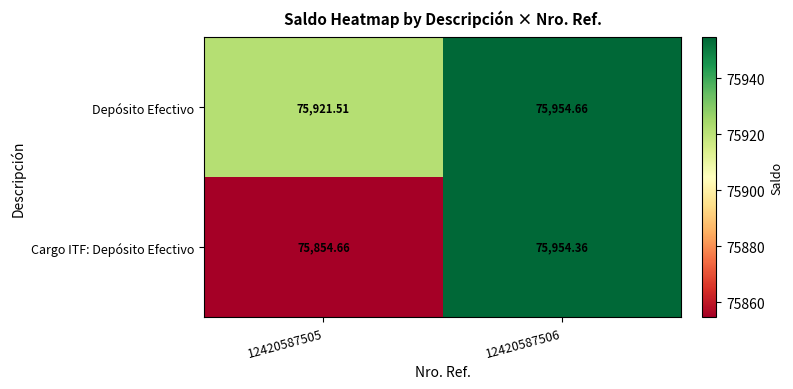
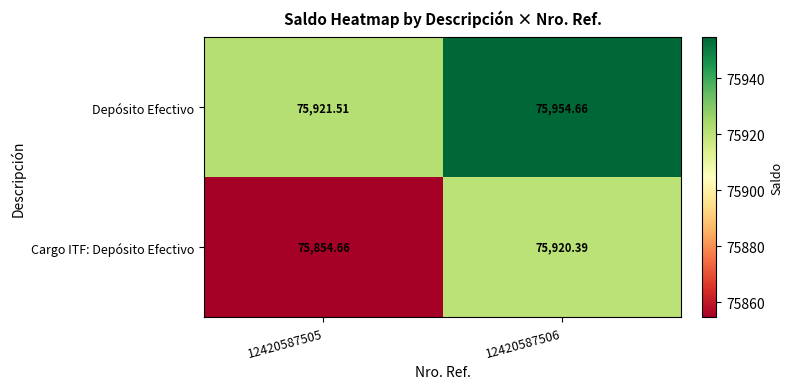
  {
    "Depósito Efectivo": {
      "12420587505": "75,921.51",
      "12420587506": "75,954.66"
    },
    "Cargo ITF: Depósito Efectivo": {
      "12420587505": "75,854.66",
-     "12420587506": "75,954.36"
+     "12420587506": "75,920.39"
    }
  }
